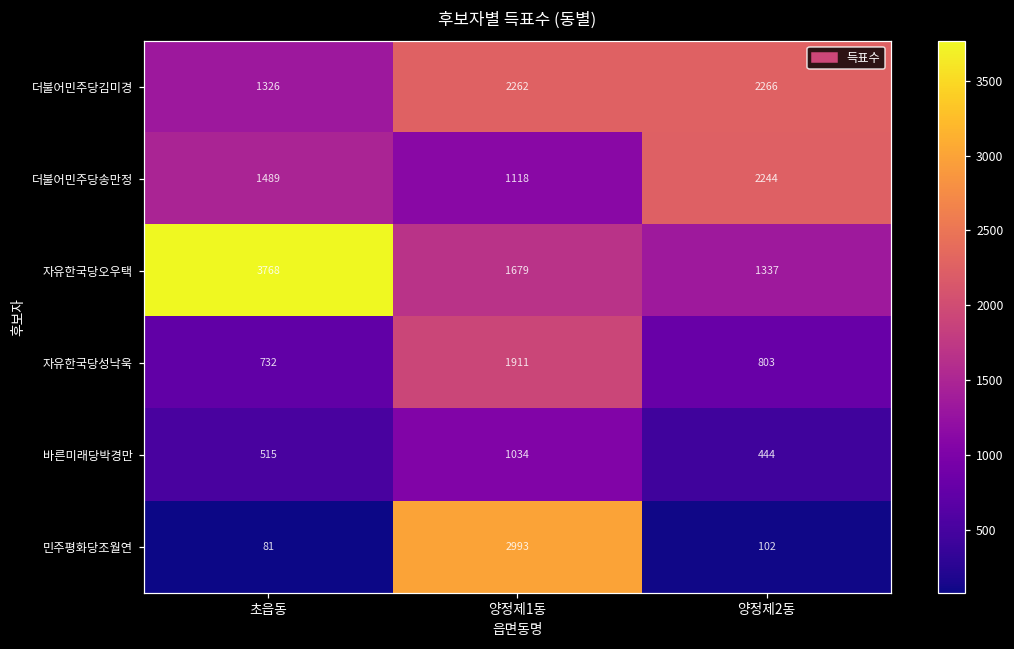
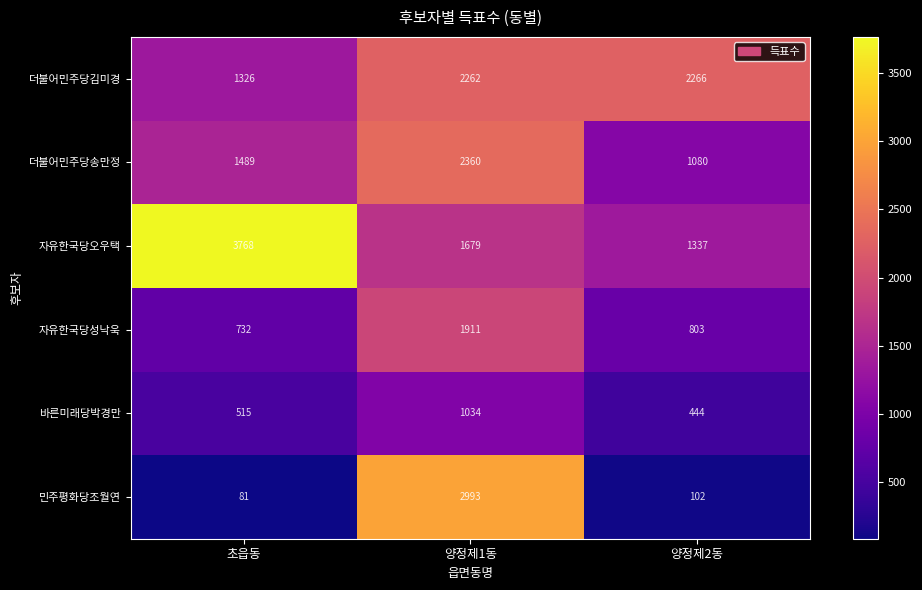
  {
    "더불어민주당김미경": {
      "초읍동": 1326,
      "양정제1동": 2262,
      "양정제2동": 2266
    },
    "더불어민주당송만정": {
      "초읍동": 1489,
-     "양정제1동": 1118,
-     "양정제2동": 2244
+     "양정제1동": 2360,
+     "양정제2동": 1080
    },
    "자유한국당오우택": {
      "초읍동": 3768,
      "양정제1동": 1679,
      "양정제2동": 1337
    },
    "자유한국당성낙욱": {
      "초읍동": 732,
      "양정제1동": 1911,
      "양정제2동": 803
    },
    "바른미래당박경만": {
      "초읍동": 515,
      "양정제1동": 1034,
      "양정제2동": 444
    },
    "민주평화당조월연": {
      "초읍동": 81,
      "양정제1동": 2993,
      "양정제2동": 102
    }
  }
